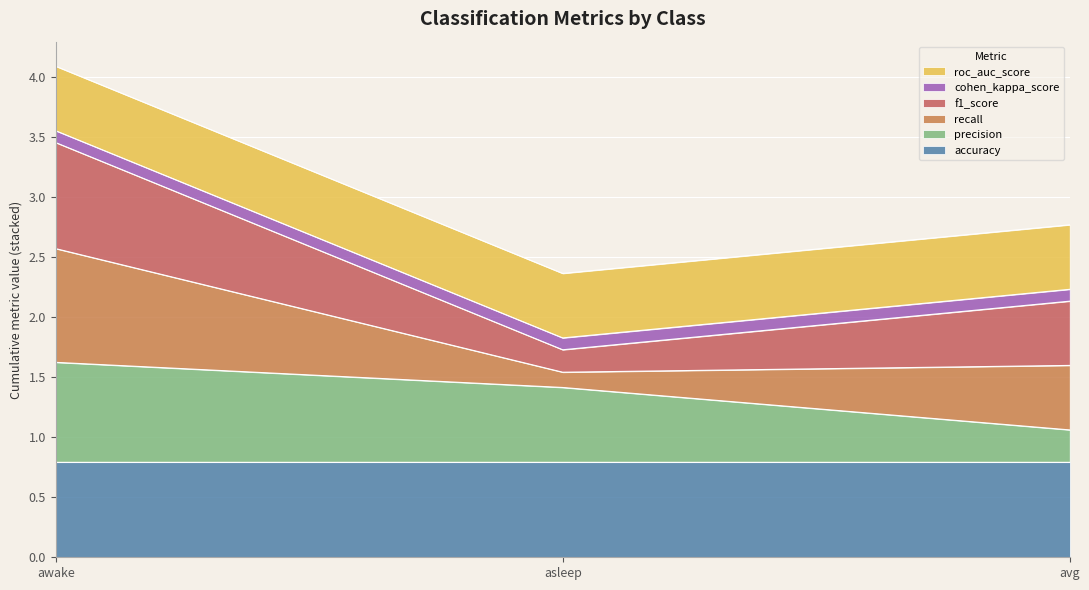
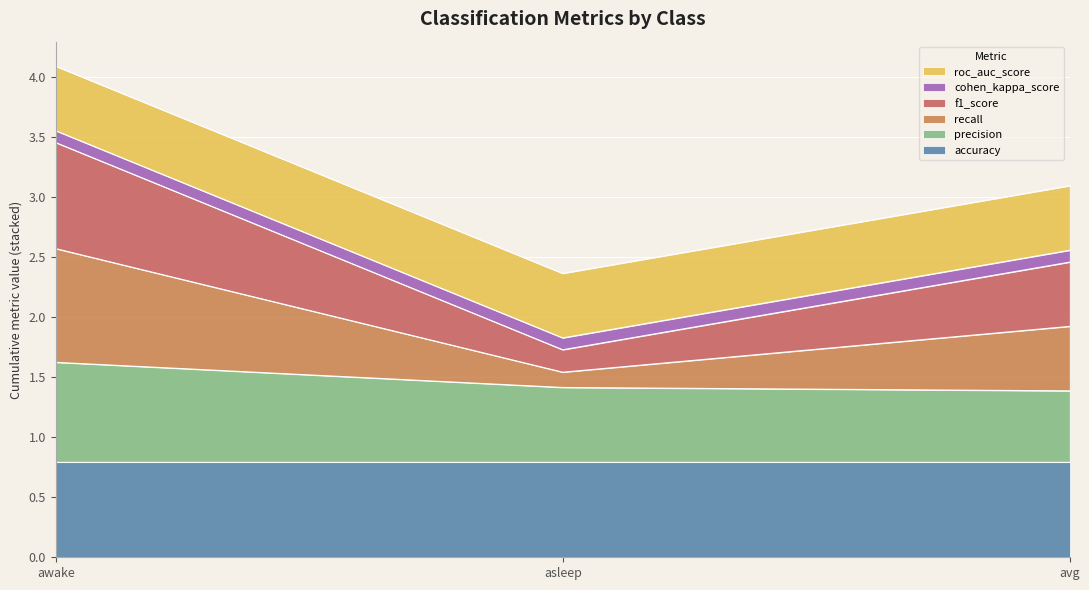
  {
    "roc_auc_score": {
      "awake": 0.54,
      "asleep": 0.54,
      "avg": 0.54
    },
    "cohen_kappa_score": {
      "awake": 0.10,
      "asleep": 0.10,
      "avg": 0.10
    },
    "precision": {
      "awake": 0.83,
      "asleep": 0.62,
-     "avg": 0.26
+     "avg": 0.59
    },
    "accuracy": {
      "awake": 0.80,
      "asleep": 0.80,
      "avg": 0.80
    }
  }
